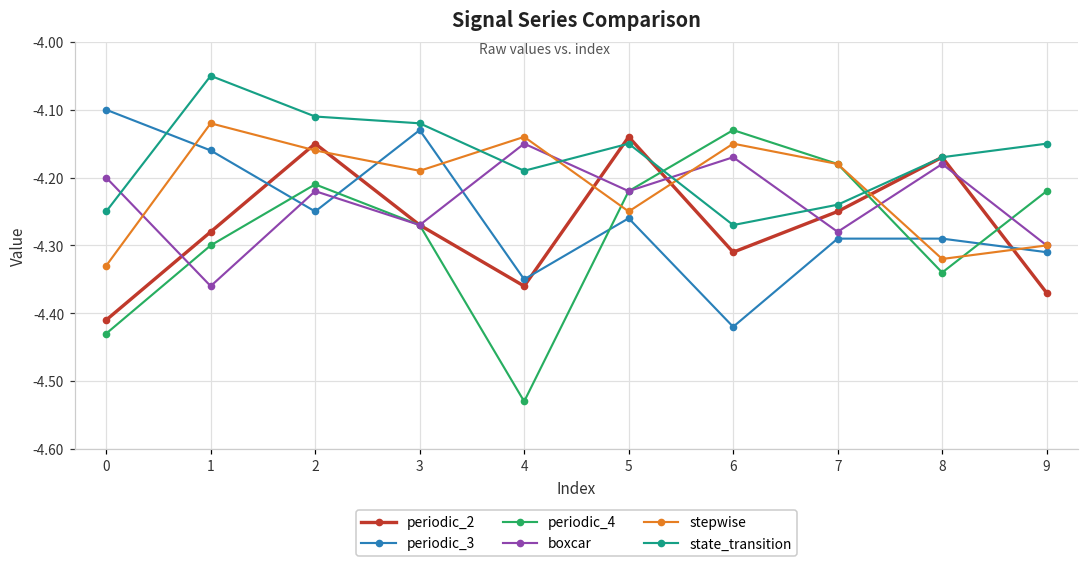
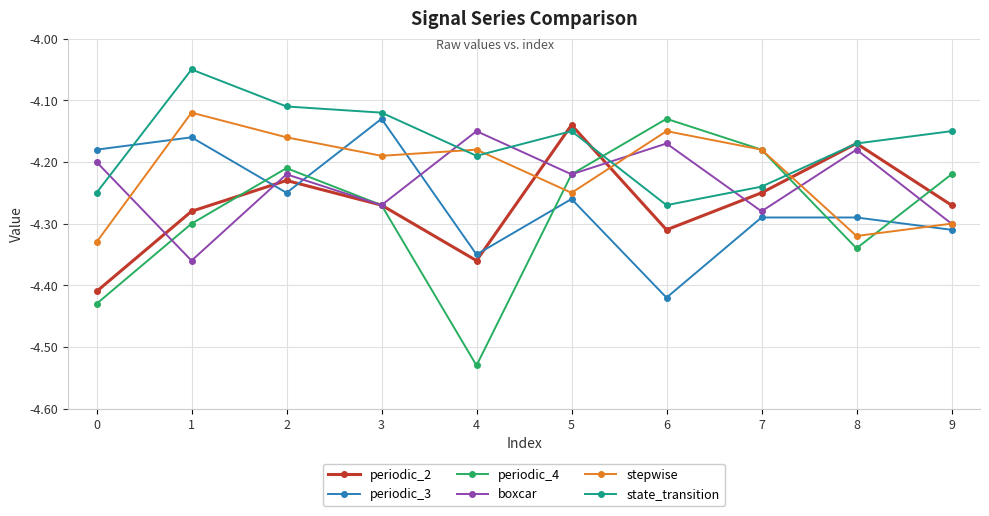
  {
    "periodic_2": {
      "0": -4.41,
      "1": -4.28,
-     "2": -4.15,
+     "2": -4.23,
      "4": -4.36,
      "5": -4.14,
      "6": -4.31,
      "7": -4.25,
-     "9": -4.37
+     "9": -4.27
    },
    "periodic_3": {
-     "0": -4.10,
+     "0": -4.18,
      "1": -4.16,
      "2": -4.25,
      "3": -4.13,
      "4": -4.35,
      "5": -4.26,
      "6": -4.42,
      "7": -4.29,
      "8": -4.29,
      "9": -4.31
    },
    "boxcar": {
      "0": -4.20,
      "1": -4.36,
      "2": -4.22,
      "4": -4.15,
      "6": -4.17,
      "7": -4.28,
      "8": -4.18
    },
    "stepwise": {
      "0": -4.33,
      "1": -4.12,
      "2": -4.16,
      "3": -4.19,
-     "4": -4.14,
+     "4": -4.18,
      "5": -4.25,
      "6": -4.15,
      "8": -4.32
    }
  }
